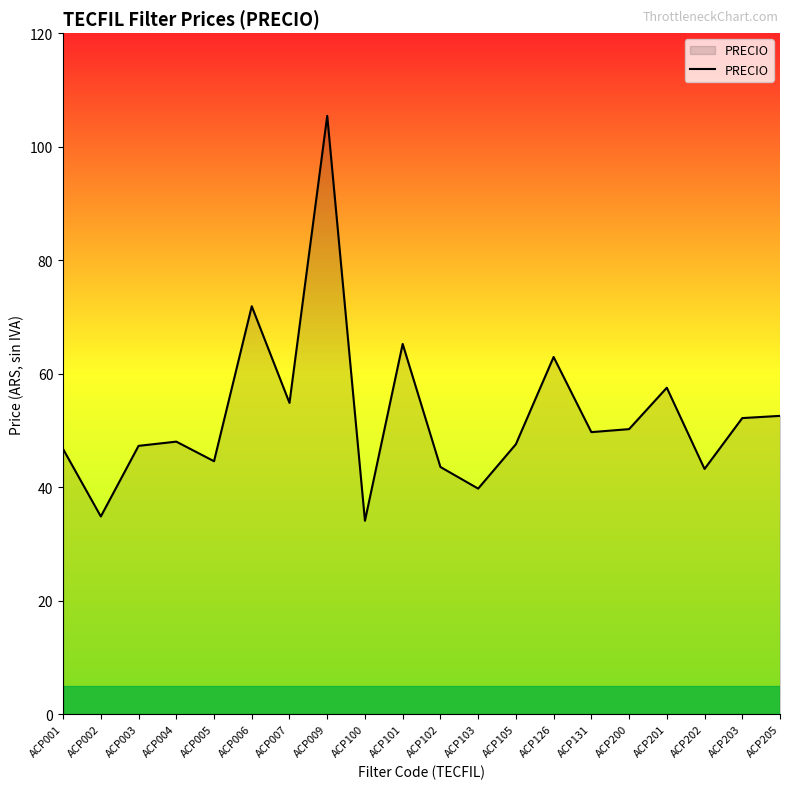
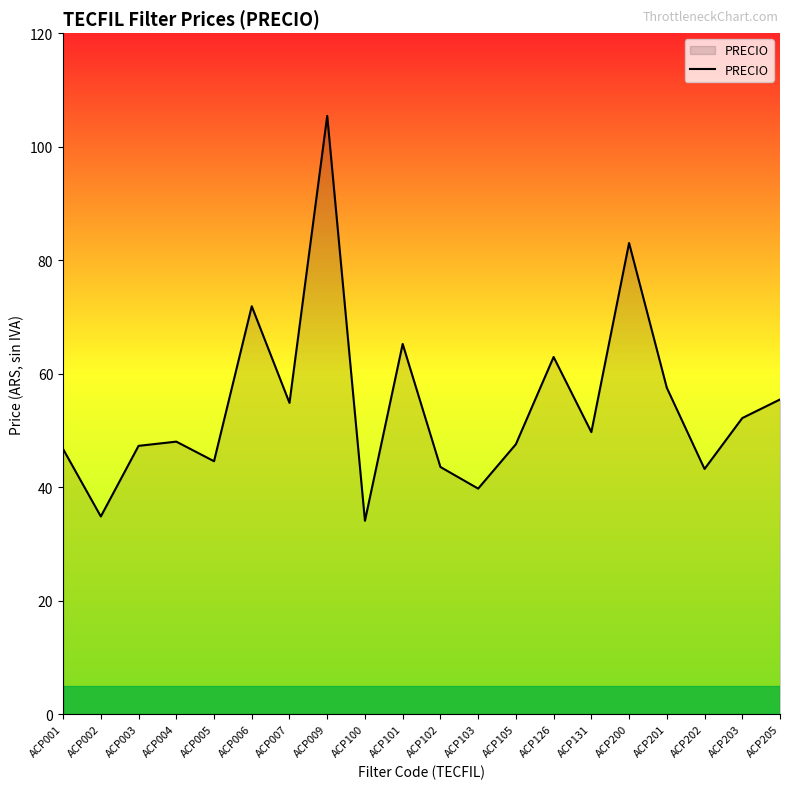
  {
    "ACP001": 47,
    "ACP002": 35,
    "ACP003": 47,
    "ACP004": 48,
    "ACP005": 45,
    "ACP006": 72,
    "ACP007": 55,
    "ACP009": 105,
    "ACP100": 34,
    "ACP101": 65,
    "ACP102": 44,
    "ACP103": 40,
    "ACP105": 48,
    "ACP126": 63,
    "ACP131": 50,
-   "ACP200": 50,
+   "ACP200": 83,
    "ACP201": 58,
    "ACP202": 43,
    "ACP203": 52,
-   "ACP205": 53
+   "ACP205": 55
  }
